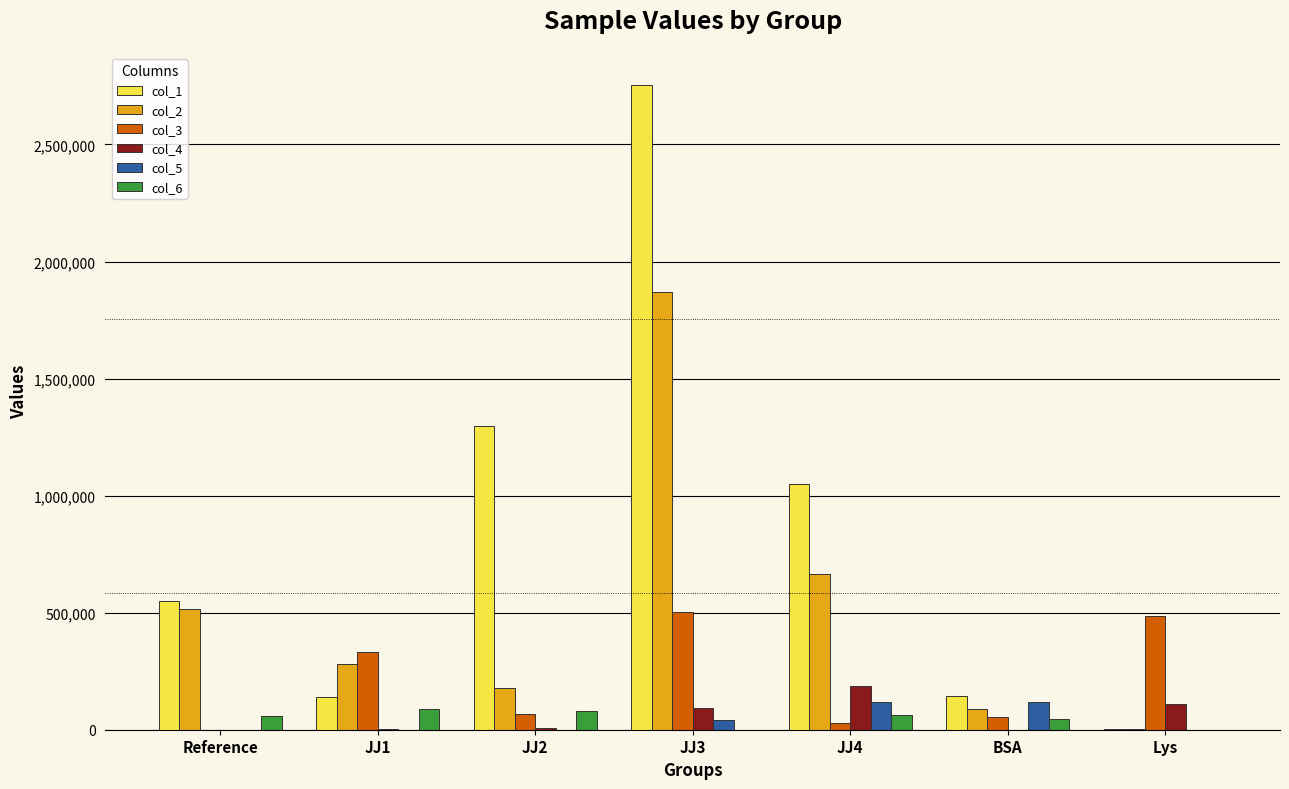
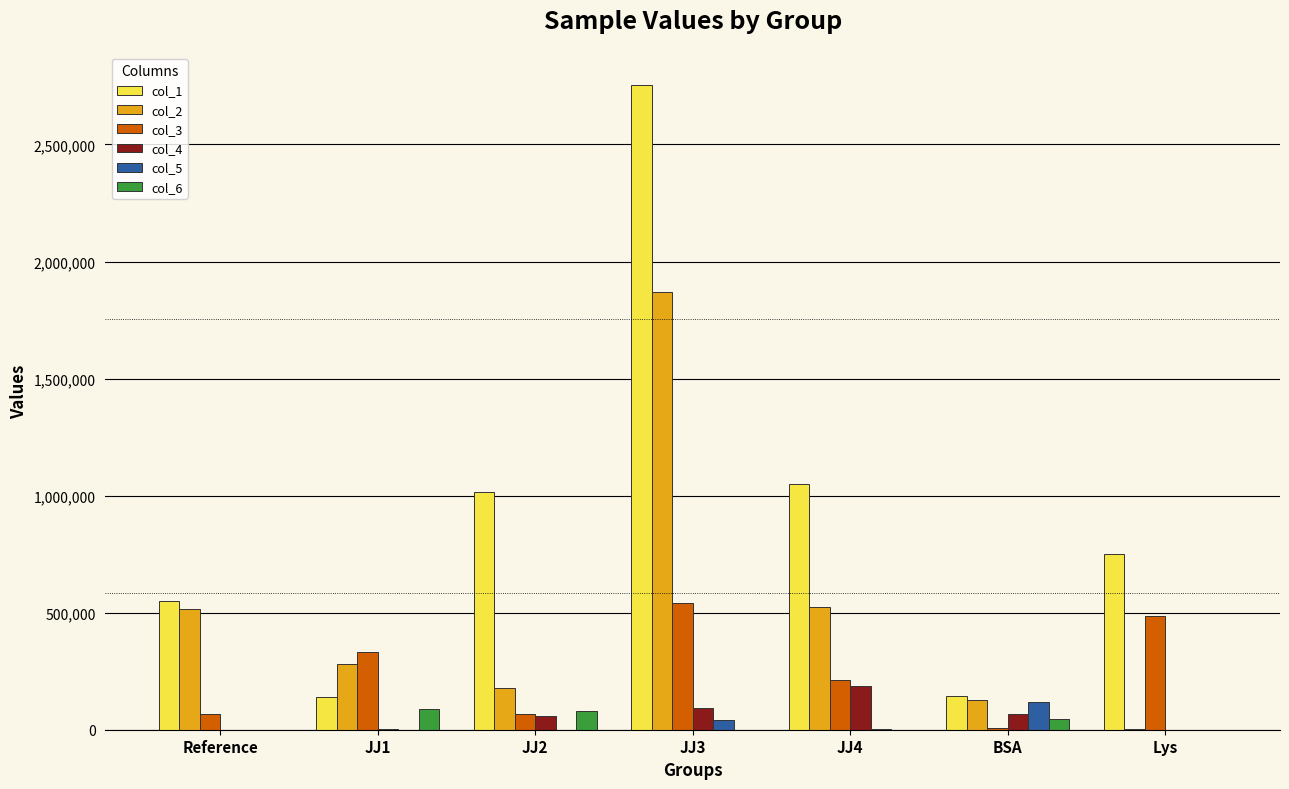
  {
    "col_1": {
      "Reference": "550,000",
      "JJ1": "140,000",
-     "JJ2": "1,300,000",
+     "JJ2": "1,010,000",
      "JJ3": "2,750,000",
      "JJ4": "1,050,000",
      "BSA": "150,000",
-     "Lys": "0"
+     "Lys": "750,000"
    },
    "col_2": {
      "Reference": "520,000",
      "JJ1": "280,000",
      "JJ2": "180,000",
      "JJ3": "1,870,000",
-     "JJ4": "670,000",
-     "BSA": "90,000"
+     "JJ4": "530,000",
+     "BSA": "120,000"
    },
    "col_3": {
-     "Reference": "0",
+     "Reference": "70,000",
      "JJ1": "330,000",
      "JJ2": "70,000",
-     "JJ3": "500,000",
-     "JJ4": "30,000",
-     "BSA": "50,000",
+     "JJ3": "540,000",
+     "JJ4": "210,000",
+     "BSA": "10,000",
      "Lys": "490,000"
    },
    "col_4": {
-     "JJ2": "10,000",
+     "JJ2": "60,000",
      "JJ3": "90,000",
      "JJ4": "190,000",
-     "BSA": "0",
-     "Lys": "110,000"
+     "BSA": "70,000",
+     "Lys": "0"
    },
    "col_5": {
      "JJ3": "40,000",
-     "JJ4": "120,000",
+     "JJ4": "0",
      "BSA": "120,000"
    },
    "col_6": {
-     "Reference": "60,000",
+     "Reference": "0",
      "JJ1": "90,000",
      "JJ2": "80,000",
-     "JJ4": "60,000",
+     "JJ4": "0",
      "BSA": "50,000"
    }
  }
